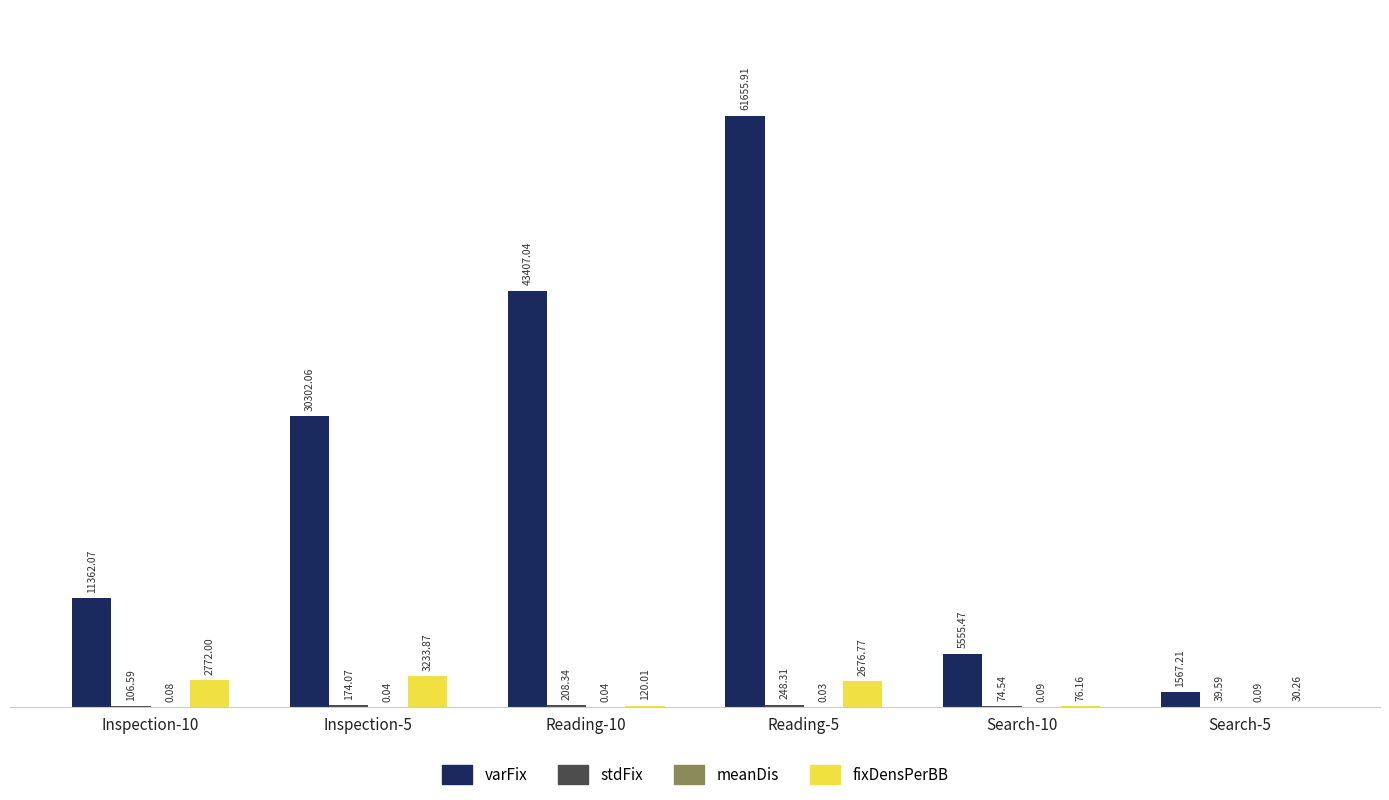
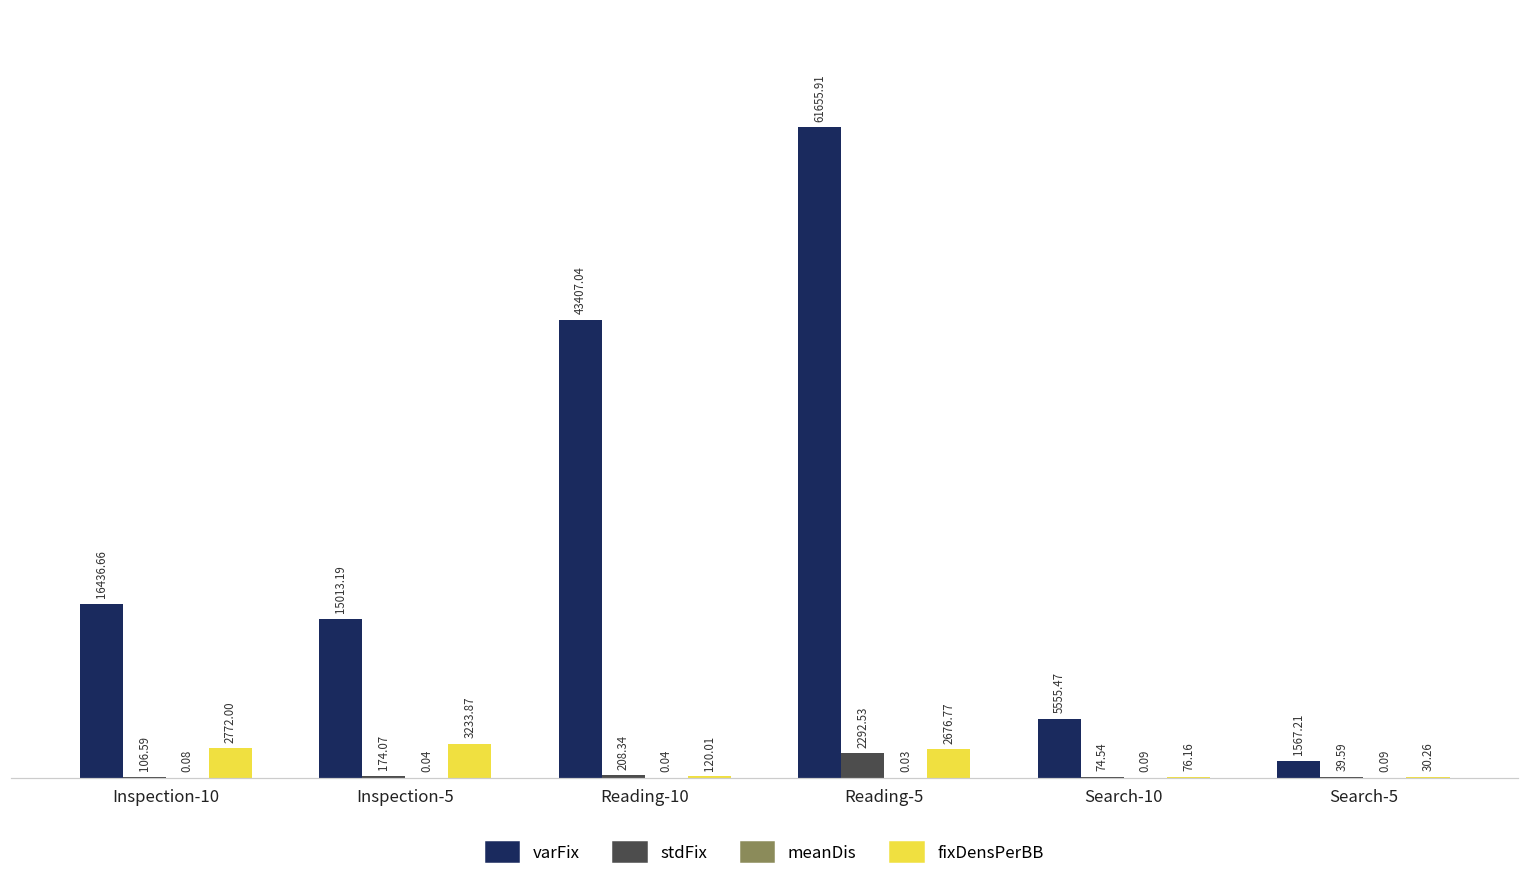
  {
    "varFix": {
-     "Inspection-10": 11362.07,
-     "Inspection-5": 30302.06,
+     "Inspection-10": 16436.66,
+     "Inspection-5": 15013.19,
      "Reading-10": 43407.04,
      "Reading-5": 61655.91,
      "Search-10": 5555.47,
      "Search-5": 1567.21
    },
    "stdFix": {
      "Inspection-10": 106.59,
      "Inspection-5": 174.07,
      "Reading-10": 208.34,
-     "Reading-5": 248.31,
+     "Reading-5": 2292.53,
      "Search-10": 74.54,
      "Search-5": 39.59
    },
    "meanDis": {
      "Inspection-10": 0.08,
      "Inspection-5": 0.04,
      "Reading-10": 0.04,
      "Reading-5": 0.03,
      "Search-10": 0.09,
      "Search-5": 0.09
    },
    "fixDensPerBB": {
      "Inspection-10": 2772.00,
      "Inspection-5": 3233.87,
      "Reading-10": 120.01,
      "Reading-5": 2676.77,
      "Search-10": 76.16,
      "Search-5": 30.26
    }
  }
